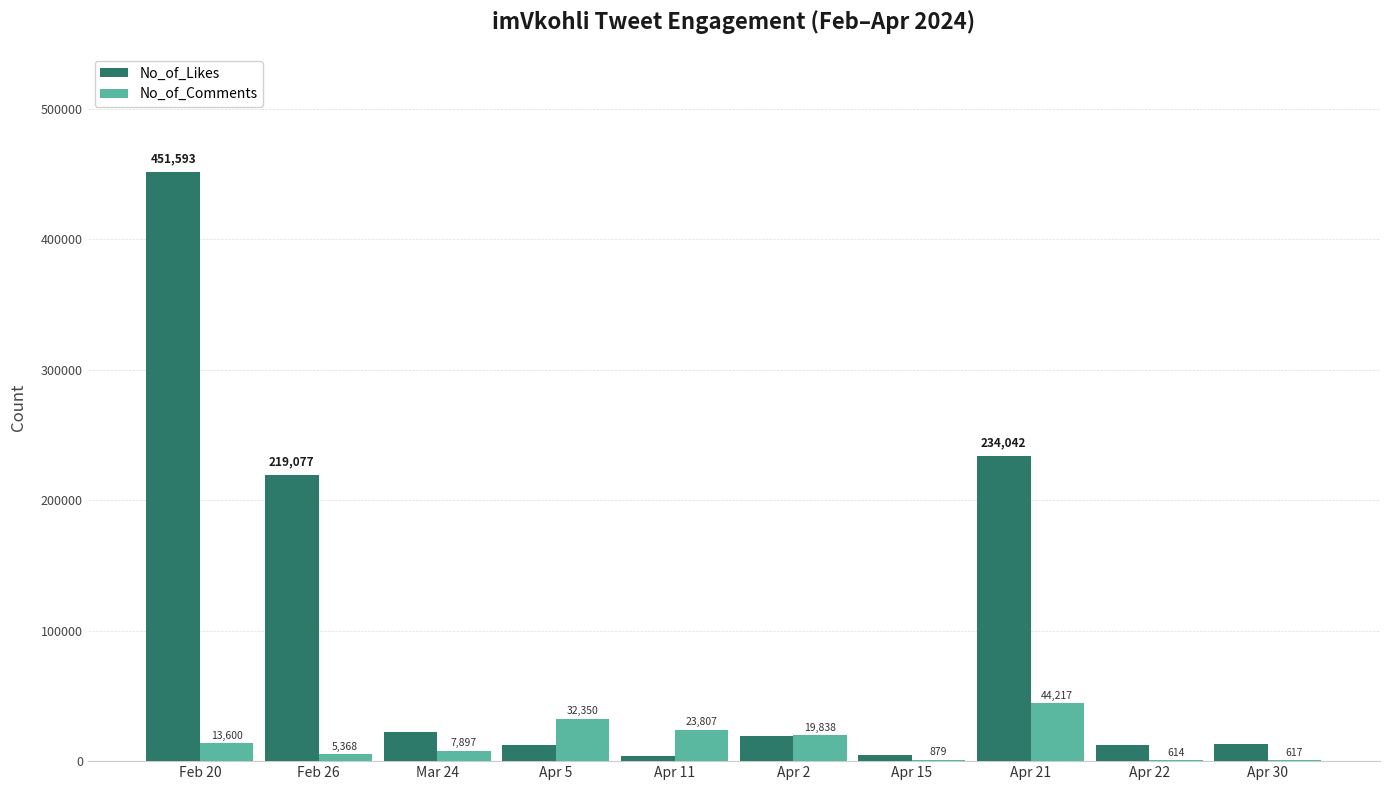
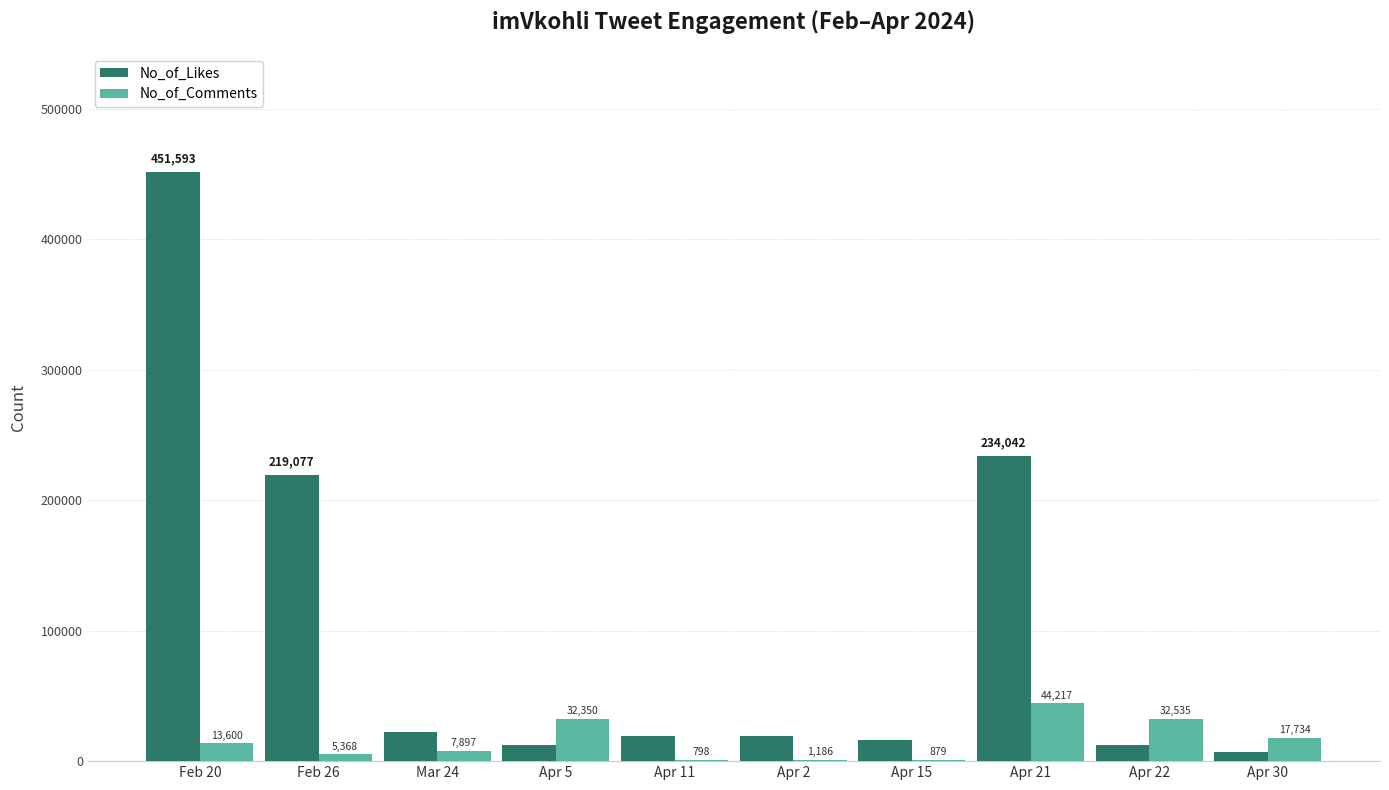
  {
    "No_of_Likes": {
      "Mar 24": "23000",
      "Apr 5": "12000",
-     "Apr 11": "4000",
+     "Apr 11": "19000",
      "Apr 2": "19000",
-     "Apr 15": "5000",
+     "Apr 15": "16000",
      "Apr 22": "12000",
-     "Apr 30": "13000"
+     "Apr 30": "7000"
    },
    "No_of_Comments": {
      "Feb 20": "13,600",
      "Feb 26": "5,368",
      "Mar 24": "7,897",
      "Apr 5": "32,350",
-     "Apr 11": "23,807",
-     "Apr 2": "19,838",
+     "Apr 11": "798",
+     "Apr 2": "1,186",
      "Apr 15": "879",
      "Apr 21": "44,217",
-     "Apr 22": "614",
-     "Apr 30": "617"
+     "Apr 22": "32,535",
+     "Apr 30": "17,734"
    }
  }
